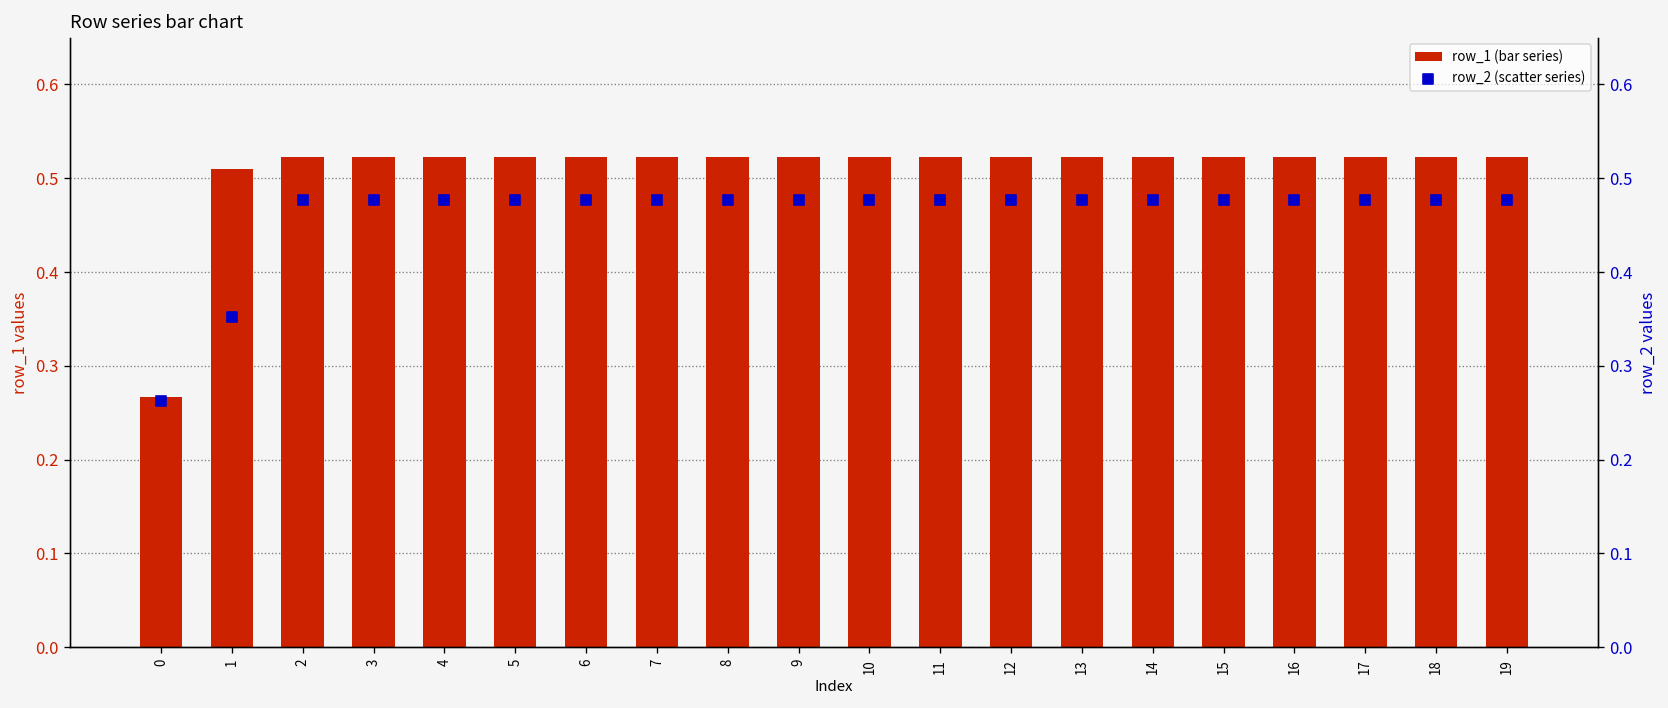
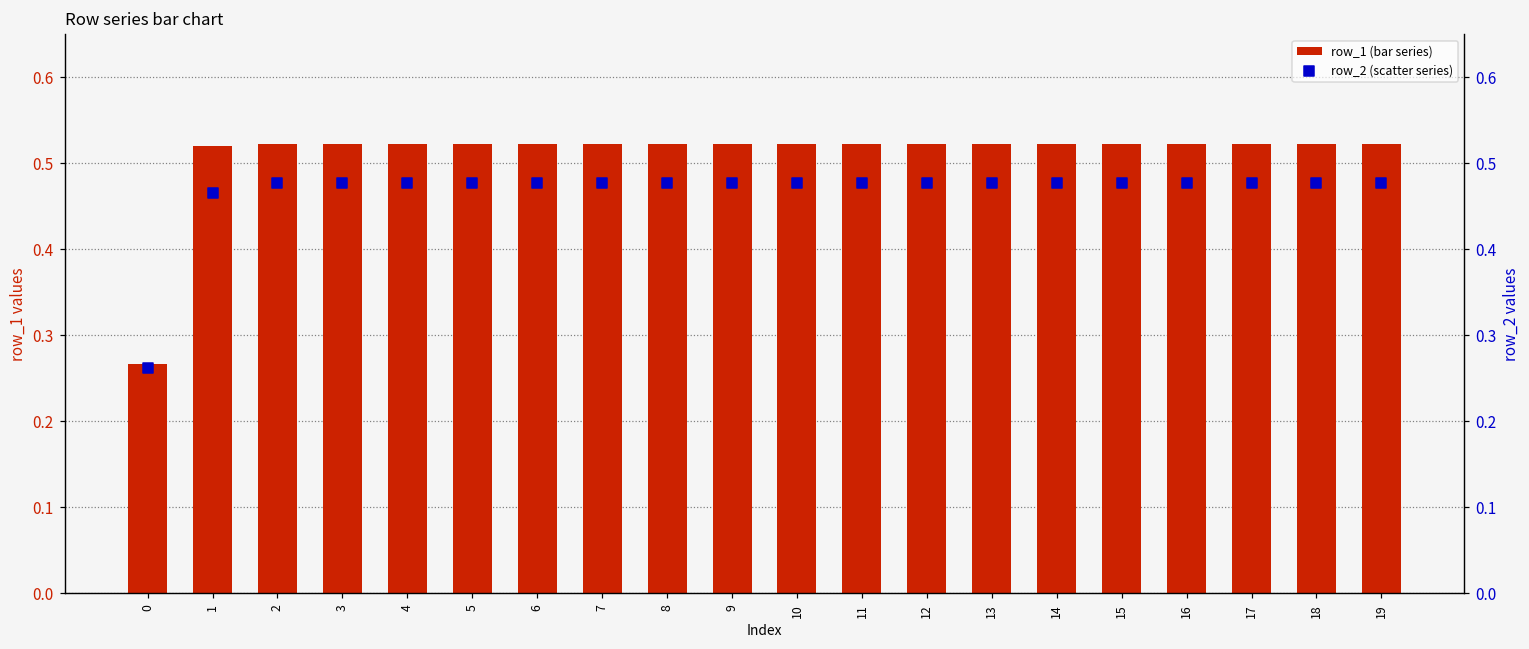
  {
    "row_1 (bar series)": {
      "0": 0.27,
-     "1": 0.51,
+     "1": 0.52,
      "2": 0.52,
      "3": 0.52,
      "4": 0.52,
      "5": 0.52,
      "6": 0.52,
      "7": 0.52,
      "8": 0.52,
      "9": 0.52,
      "10": 0.52,
      "11": 0.52,
      "12": 0.52,
      "13": 0.52,
      "14": 0.52,
      "15": 0.52,
      "16": 0.52,
      "17": 0.52,
      "18": 0.52,
      "19": 0.52
    },
    "row_2 (scatter series)": {
-     "1": 0.35
+     "1": 0.47
    }
  }
